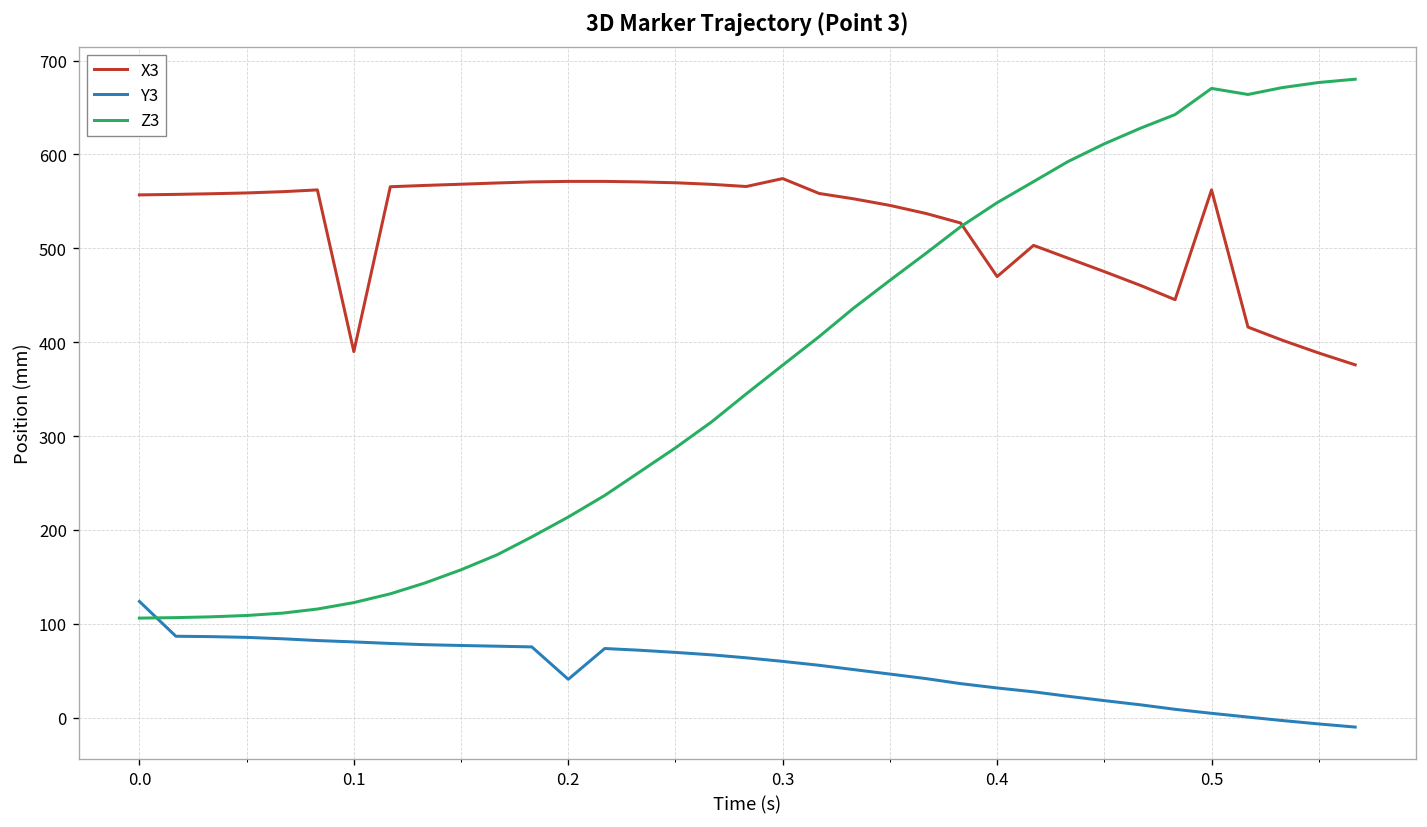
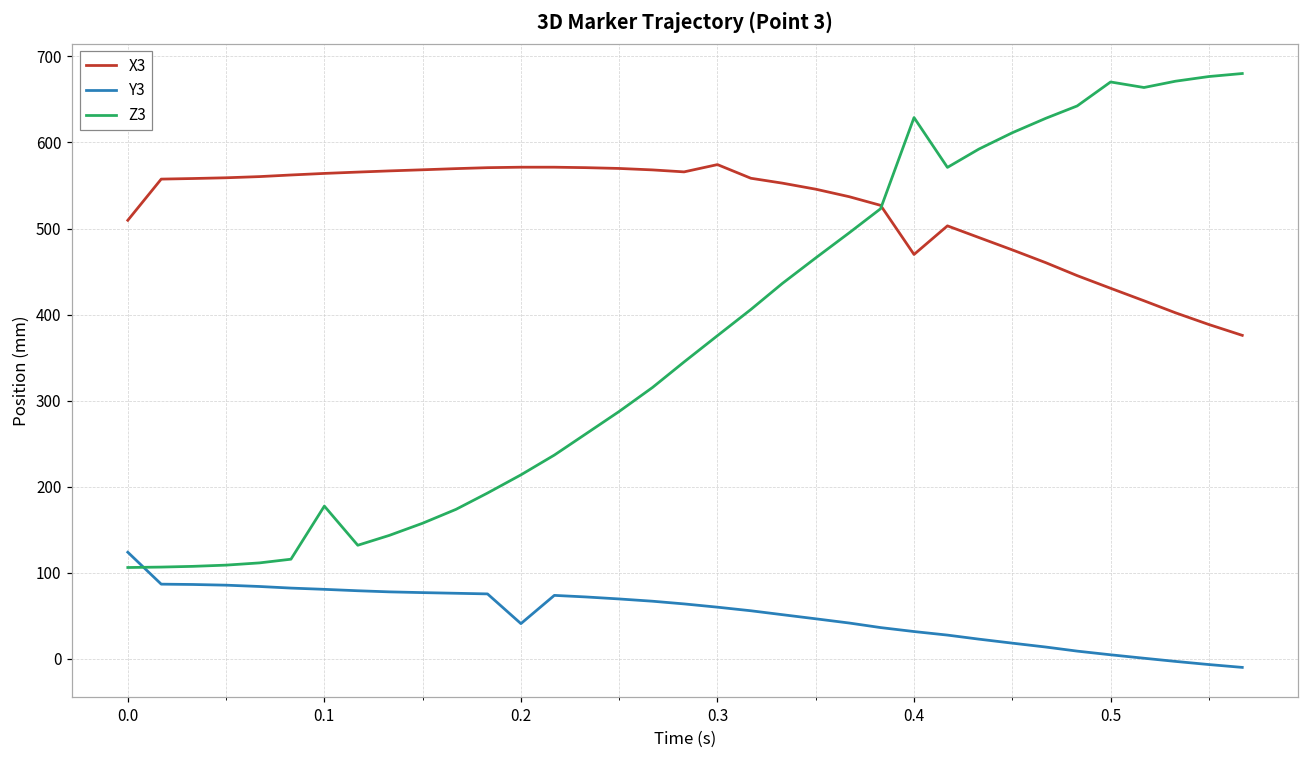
  {
    "X3": {
-     "0.0": 560,
-     "0.1": 390,
+     "0.0": 510,
+     "0.1": 560,
      "0.2": 570,
      "0.3": 570,
      "0.4": 470,
-     "0.5": 560
+     "0.5": 430
    },
    "Y3": {
      "0.0": 120,
      "0.1": 80,
      "0.2": 40,
      "0.3": 60,
      "0.4": 30,
      "0.5": 0
    },
    "Z3": {
      "0.0": 110,
-     "0.1": 120,
+     "0.1": 180,
      "0.2": 210,
      "0.3": 380,
-     "0.4": 550,
+     "0.4": 630,
      "0.5": 670
    }
  }
